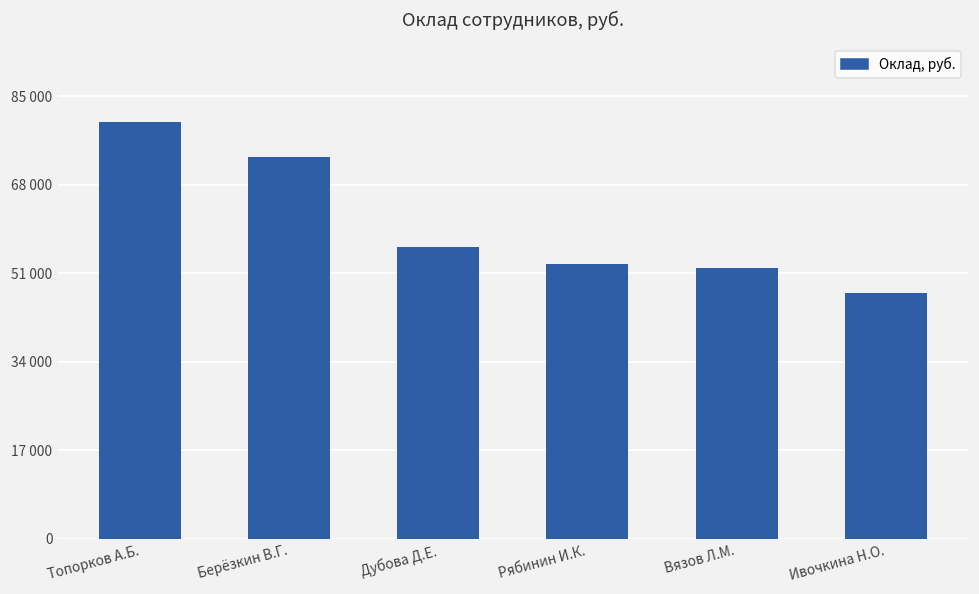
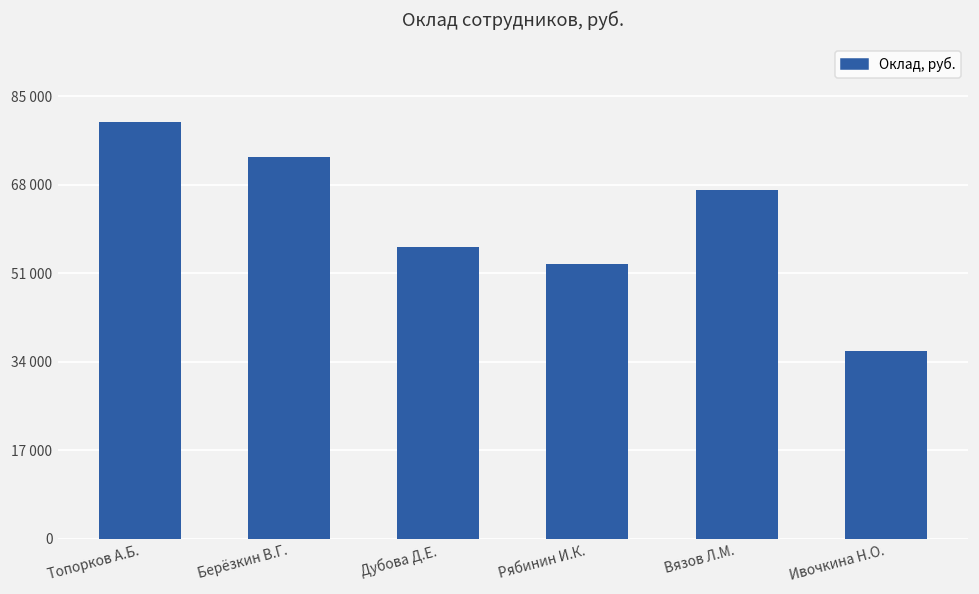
  {
    "Топорков А.Б.": 80000,
    "Берёзкин В.Г.": 73000,
    "Дубова Д.Е.": 56000,
    "Рябинин И.К.": 53000,
-   "Вязов Л.М.": 52000,
-   "Ивочкина Н.О.": 47000
+   "Вязов Л.М.": 67000,
+   "Ивочкина Н.О.": 36000
  }
